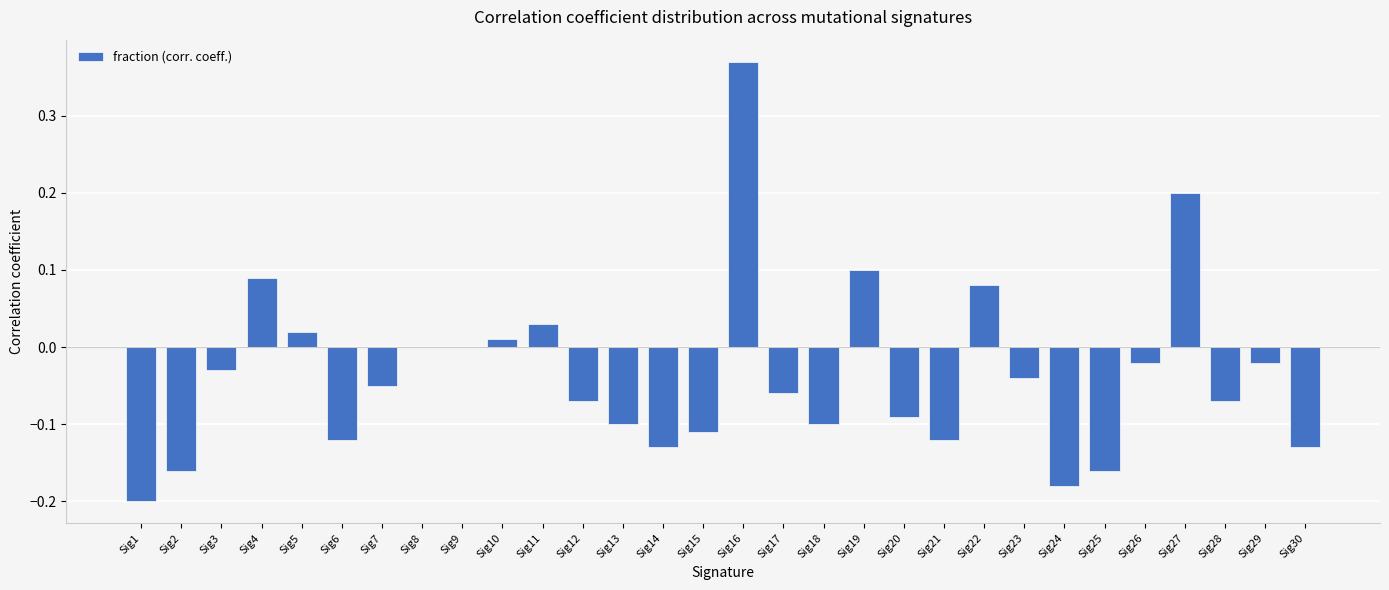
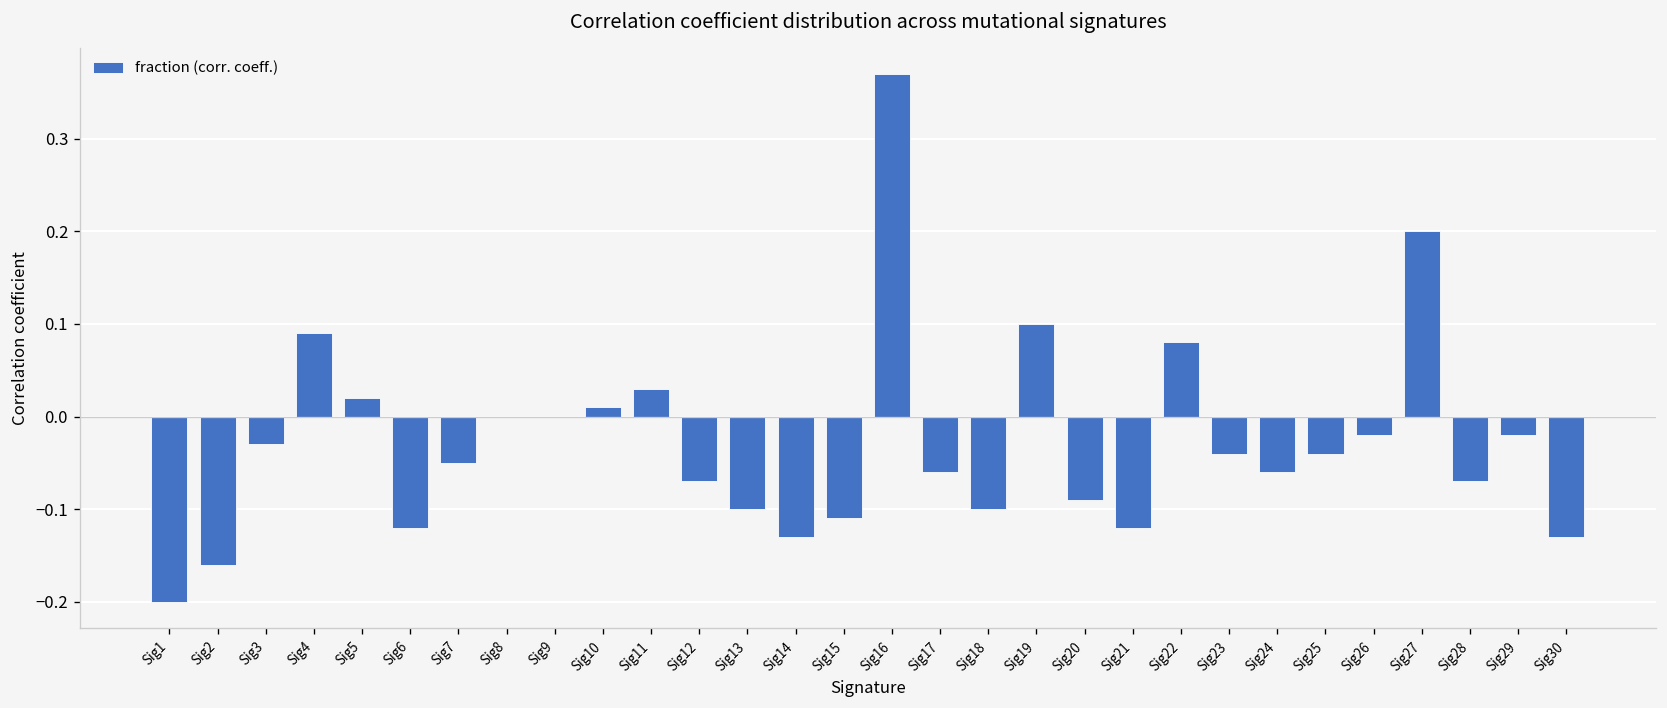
  {
    "Sig1": -0.20,
    "Sig2": -0.16,
    "Sig3": -0.03,
    "Sig4": 0.09,
    "Sig5": 0.02,
    "Sig6": -0.12,
    "Sig7": -0.05,
    "Sig8": 0.00,
    "Sig9": 0.00,
    "Sig10": 0.01,
    "Sig11": 0.03,
    "Sig12": -0.07,
    "Sig13": -0.10,
    "Sig14": -0.13,
    "Sig15": -0.11,
    "Sig16": 0.37,
    "Sig17": -0.06,
    "Sig18": -0.10,
    "Sig19": 0.10,
    "Sig20": -0.09,
    "Sig21": -0.12,
    "Sig22": 0.08,
    "Sig23": -0.04,
-   "Sig24": -0.18,
-   "Sig25": -0.16,
+   "Sig24": -0.06,
+   "Sig25": -0.04,
    "Sig26": -0.02,
    "Sig27": 0.20,
    "Sig28": -0.07,
    "Sig29": -0.02,
    "Sig30": -0.13
  }
